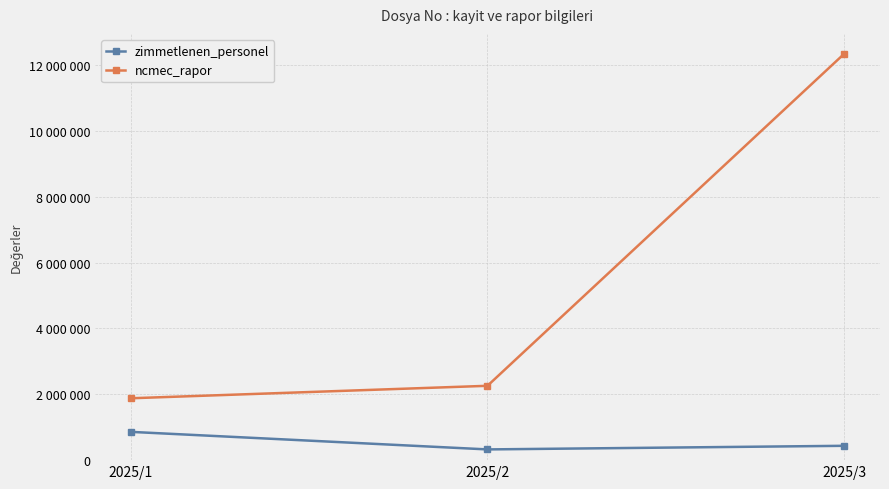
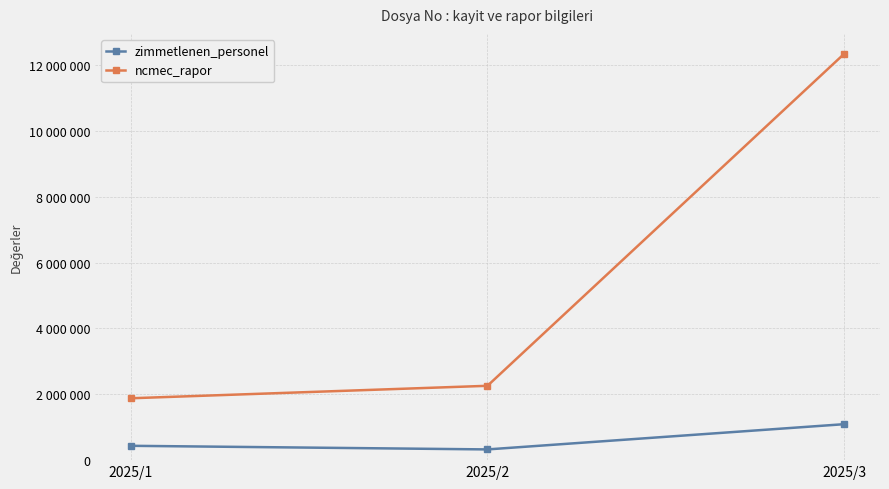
  {
    "zimmetlenen_personel": {
-     "2025/1": 900000,
+     "2025/1": 400000,
      "2025/2": 300000,
-     "2025/3": 400000
+     "2025/3": 1100000
    },
    "ncmec_rapor": {
      "2025/1": 1900000,
      "2025/2": 2300000,
      "2025/3": 12300000
    }
  }
